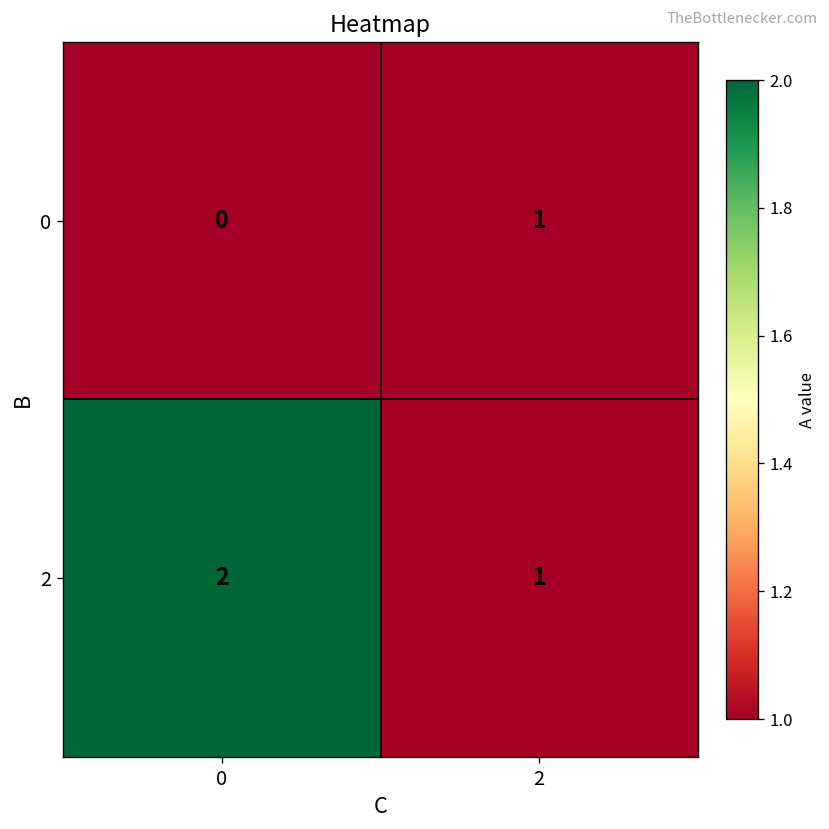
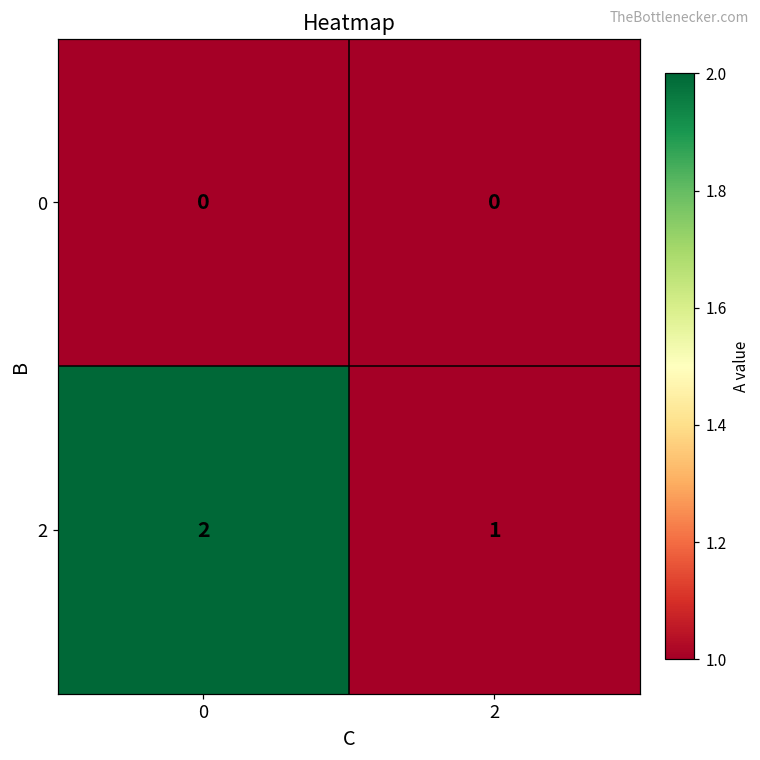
  {
    "0": {
      "0": 0,
-     "2": 1
+     "2": 0
    },
    "2": {
      "0": 2,
      "2": 1
    }
  }
